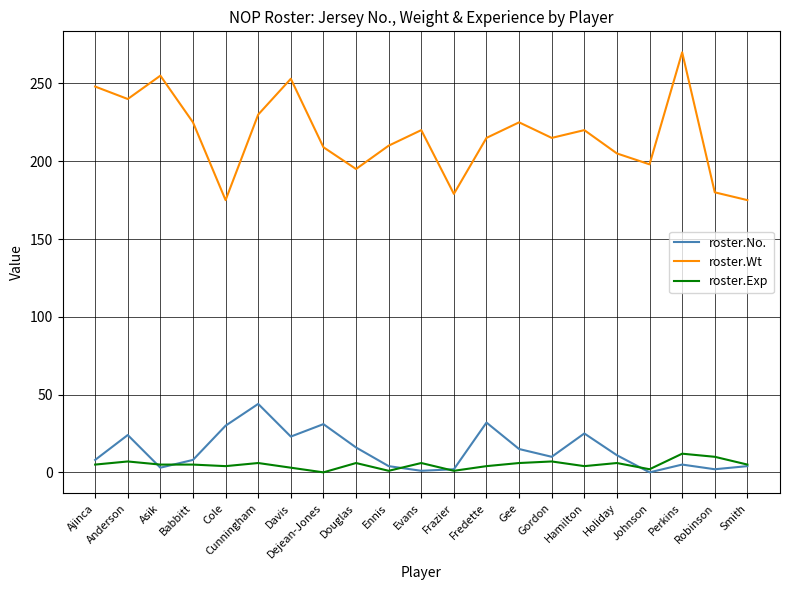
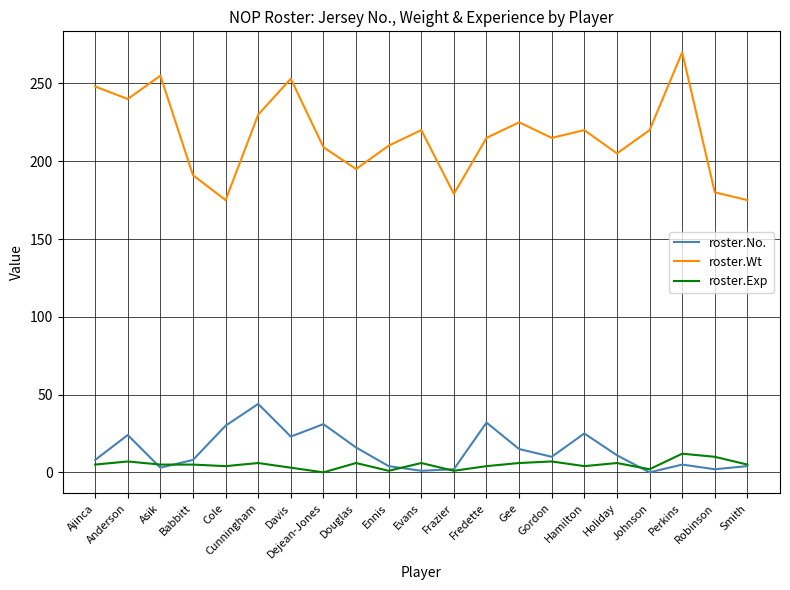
  {
    "roster.No.": {
      "Ajinca": 8,
      "Anderson": 24,
      "Asik": 3,
      "Babbitt": 8,
      "Cole": 30,
      "Cunningham": 44,
      "Davis": 23,
      "Dejean-Jones": 31,
      "Douglas": 16,
      "Ennis": 4,
      "Evans": 1,
      "Fredette": 32,
      "Gee": 15,
      "Gordon": 10,
      "Hamilton": 25,
      "Holiday": 11,
      "Johnson": 0,
      "Perkins": 5,
      "Robinson": 2
    },
    "roster.Wt": {
      "Ajinca": 248,
      "Anderson": 240,
      "Asik": 255,
-     "Babbitt": 225,
+     "Babbitt": 191,
      "Cole": 175,
      "Cunningham": 230,
      "Davis": 253,
      "Dejean-Jones": 209,
      "Douglas": 195,
      "Ennis": 210,
      "Evans": 220,
      "Frazier": 179,
      "Fredette": 215,
      "Gee": 225,
      "Gordon": 215,
      "Hamilton": 220,
      "Holiday": 205,
-     "Johnson": 198,
+     "Johnson": 220,
      "Perkins": 270,
      "Robinson": 180,
      "Smith": 175
    },
    "roster.Exp": {
      "Ajinca": 5,
      "Anderson": 7,
      "Asik": 5,
      "Babbitt": 5,
      "Cole": 4,
      "Cunningham": 6,
      "Davis": 3,
      "Dejean-Jones": 0,
      "Douglas": 6,
      "Ennis": 1,
      "Evans": 6,
      "Fredette": 4,
      "Gee": 6,
      "Gordon": 7,
      "Hamilton": 4,
      "Holiday": 6,
      "Johnson": 2,
      "Perkins": 12,
      "Robinson": 10
    }
  }
